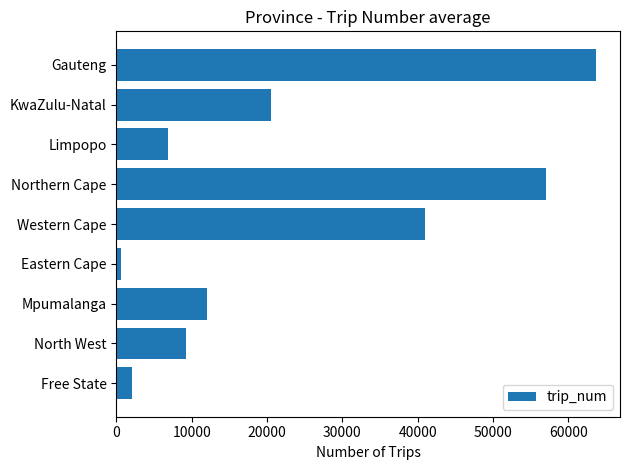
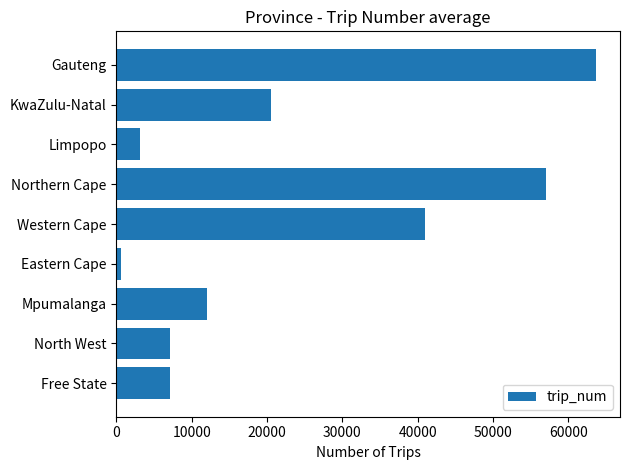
  {
    "Gauteng": 64000,
    "KwaZulu-Natal": 20000,
-   "Limpopo": 7000,
+   "Limpopo": 3000,
    "Northern Cape": 57000,
    "Western Cape": 41000,
    "Eastern Cape": 1000,
    "Mpumalanga": 12000,
-   "North West": 9000,
-   "Free State": 2000
+   "North West": 7000,
+   "Free State": 7000
  }
